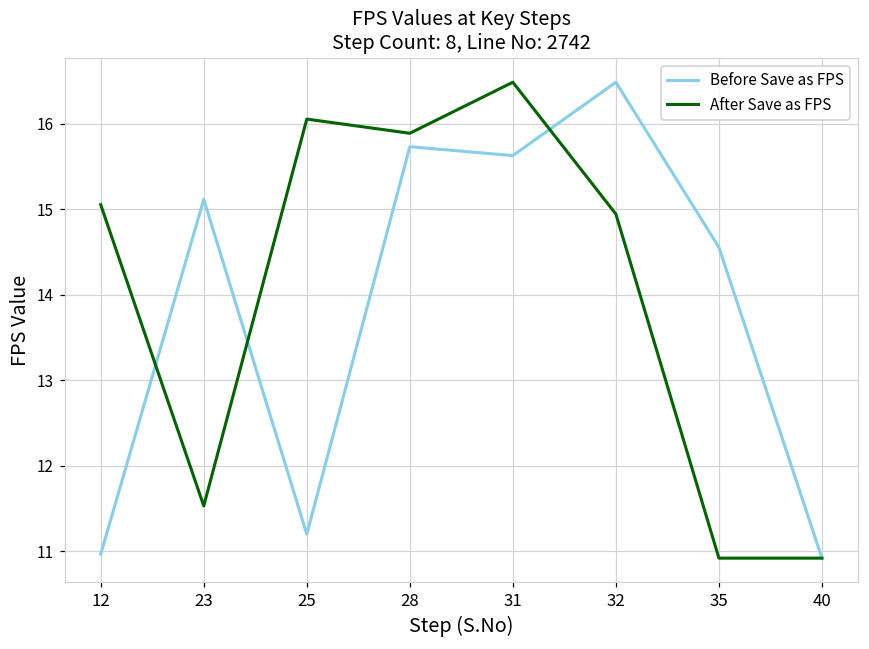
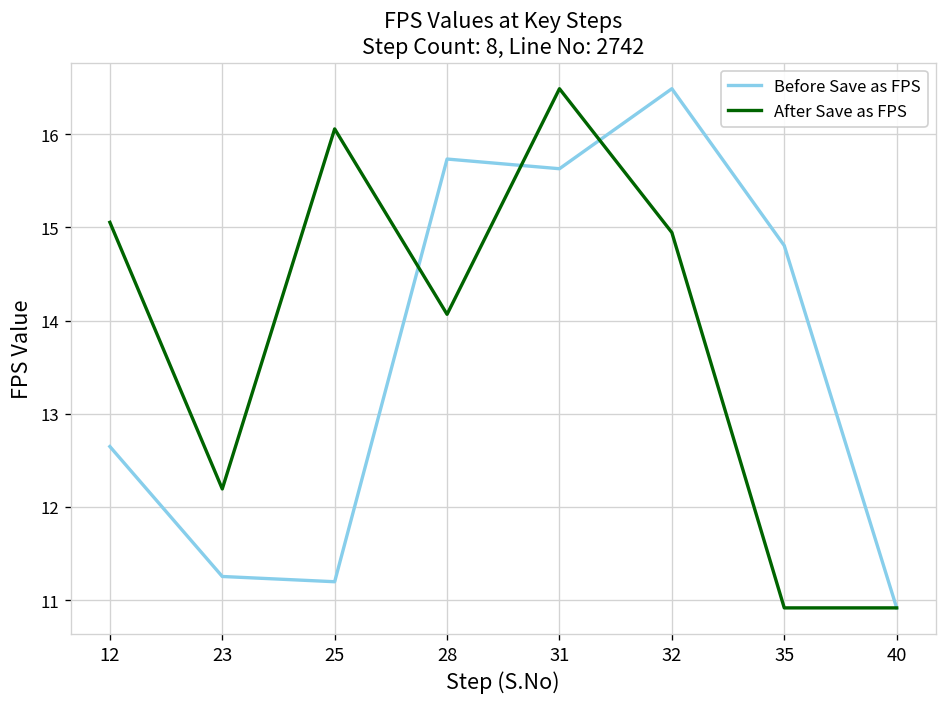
  {
    "Before Save as FPS": {
-     "12": 11.0,
-     "23": 15.1,
+     "12": 12.6,
+     "23": 11.3,
      "25": 11.2,
      "28": 15.7,
      "31": 15.6,
      "32": 16.5,
-     "35": 14.6
+     "35": 14.8
    },
    "After Save as FPS": {
      "12": 15.1,
-     "23": 11.5,
+     "23": 12.2,
      "25": 16.1,
-     "28": 15.9,
+     "28": 14.1,
      "31": 16.5,
      "32": 14.9,
      "35": 10.9
    }
  }
